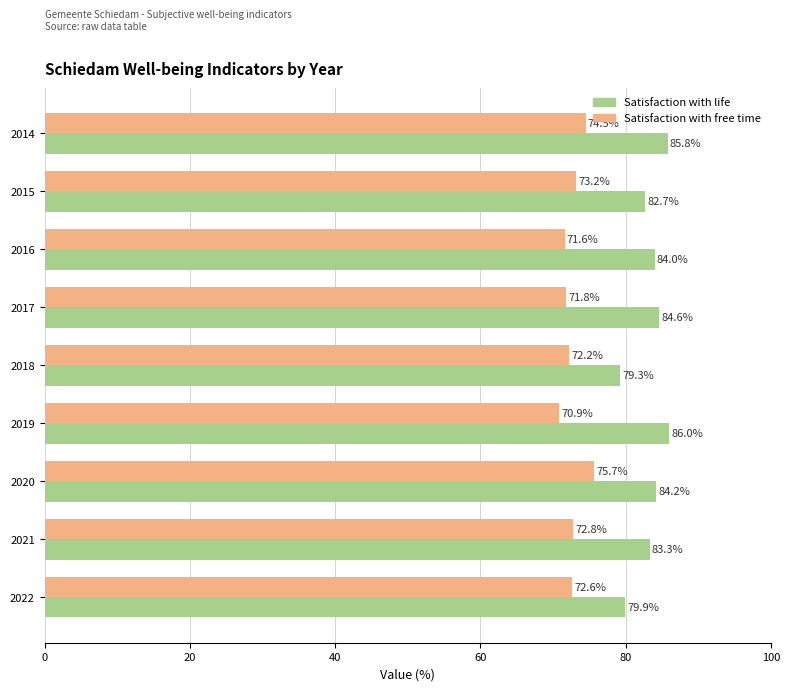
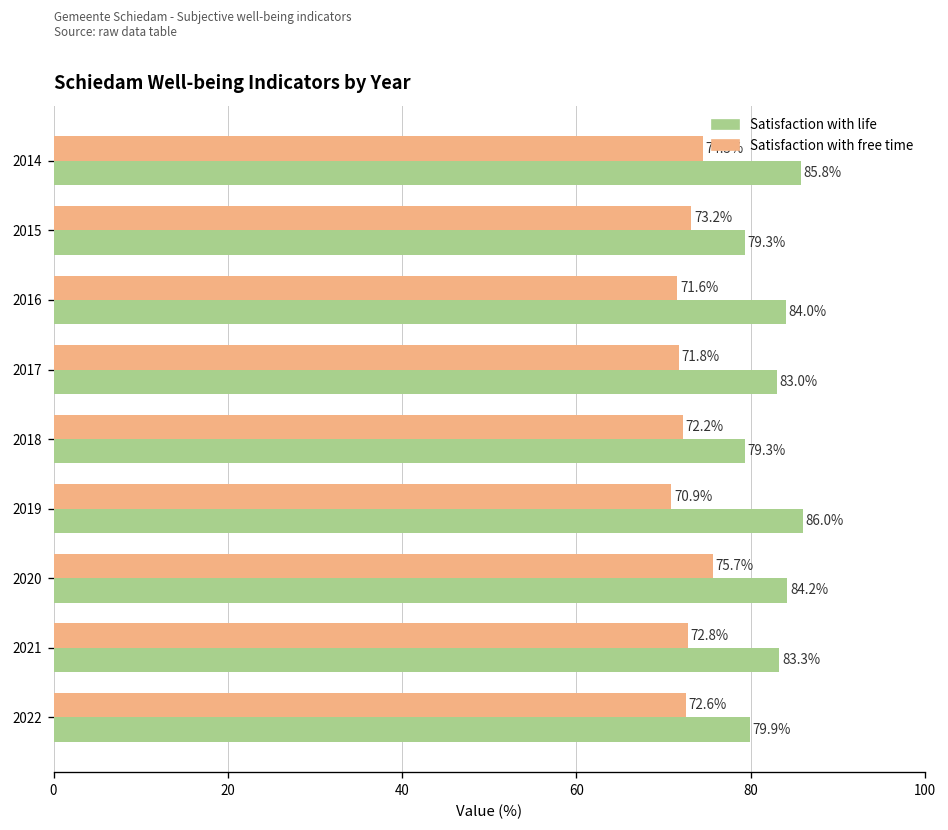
  {
    "Satisfaction with life": {
      "2014": "85.8%",
-     "2015": "82.7%",
+     "2015": "79.3%",
      "2016": "84.0%",
-     "2017": "84.6%",
+     "2017": "83.0%",
      "2018": "79.3%",
      "2019": "86.0%",
      "2020": "84.2%",
      "2021": "83.3%",
      "2022": "79.9%"
    },
    "Satisfaction with free time": {
      "2014": "74.5%",
      "2015": "73.2%",
      "2016": "71.6%",
      "2017": "71.8%",
      "2018": "72.2%",
      "2019": "70.9%",
      "2020": "75.7%",
      "2021": "72.8%",
      "2022": "72.6%"
    }
  }
